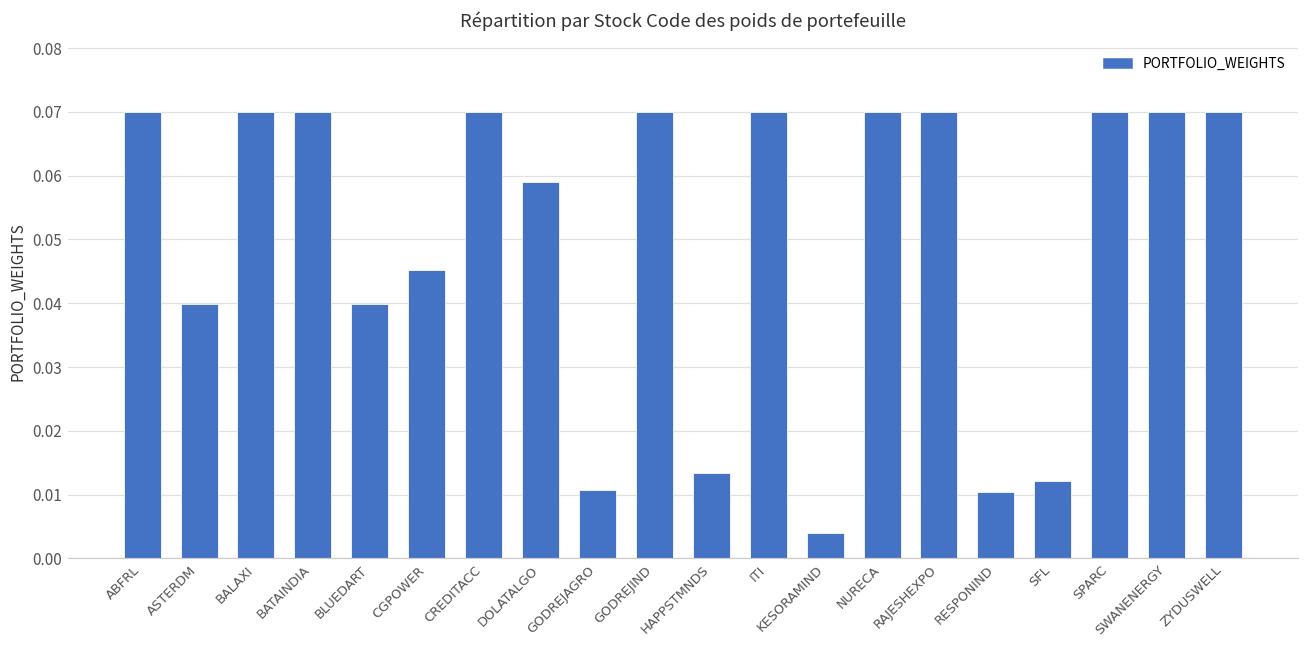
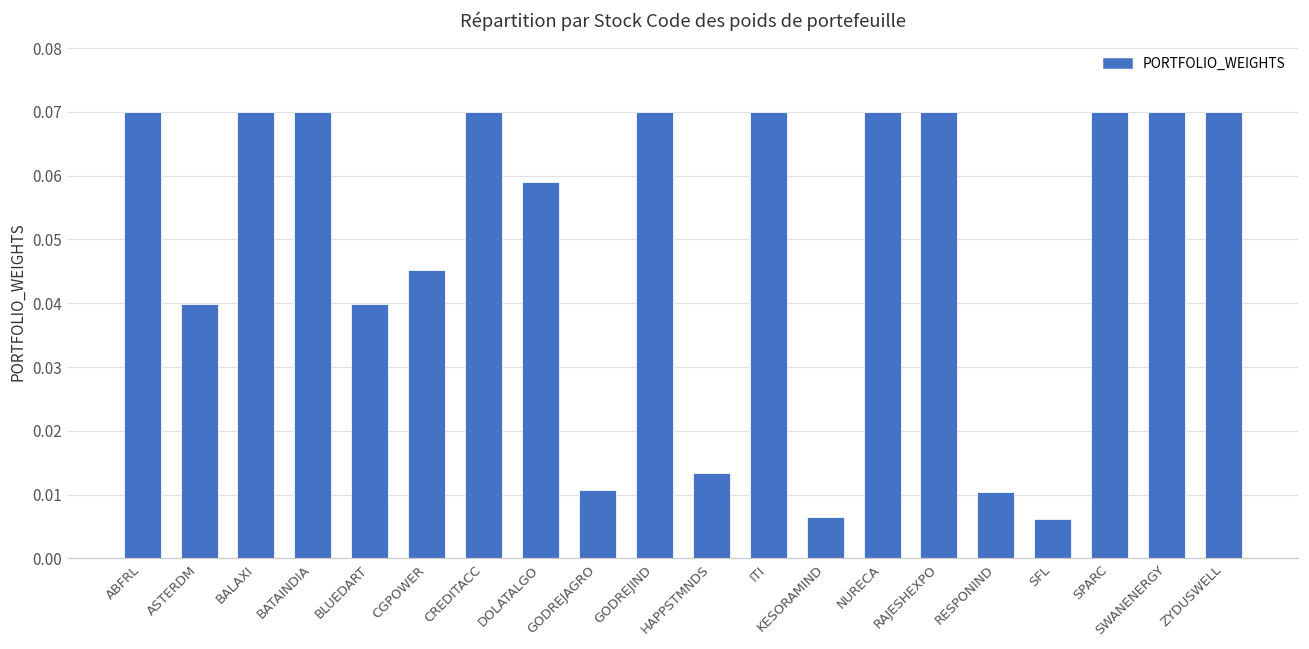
  {
    "ABFRL": 0.070,
    "ASTERDM": 0.040,
    "BALAXI": 0.070,
    "BATAINDIA": 0.070,
    "BLUEDART": 0.040,
    "CGPOWER": 0.045,
    "CREDITACC": 0.070,
    "DOLATALGO": 0.059,
    "GODREJAGRO": 0.011,
    "GODREJIND": 0.070,
    "HAPPSTMNDS": 0.013,
    "ITI": 0.070,
-   "KESORAMIND": 0.004,
+   "KESORAMIND": 0.007,
    "NURECA": 0.070,
    "RAJESHEXPO": 0.070,
    "RESPONIND": 0.010,
-   "SFL": 0.012,
+   "SFL": 0.006,
    "SPARC": 0.070,
    "SWANENERGY": 0.070,
    "ZYDUSWELL": 0.070
  }
